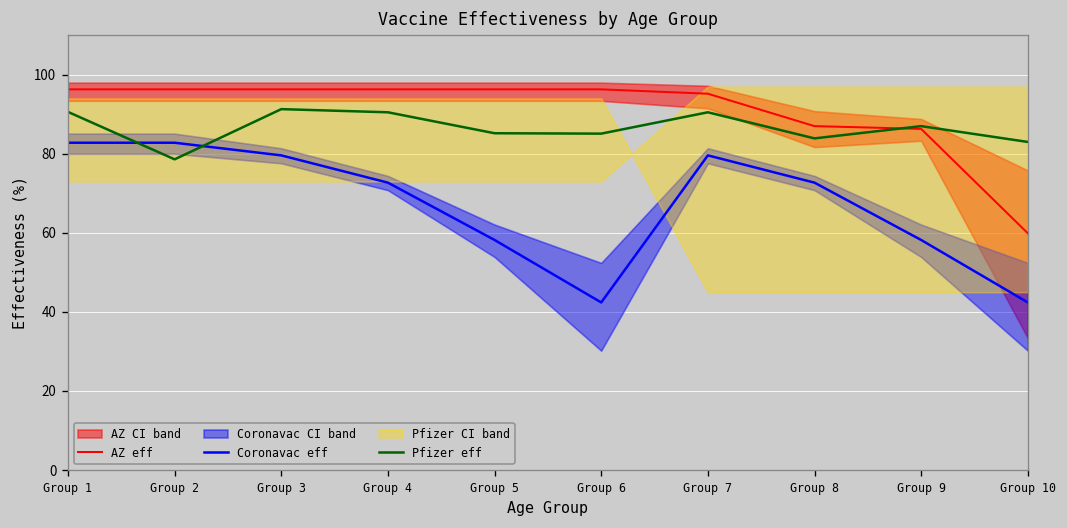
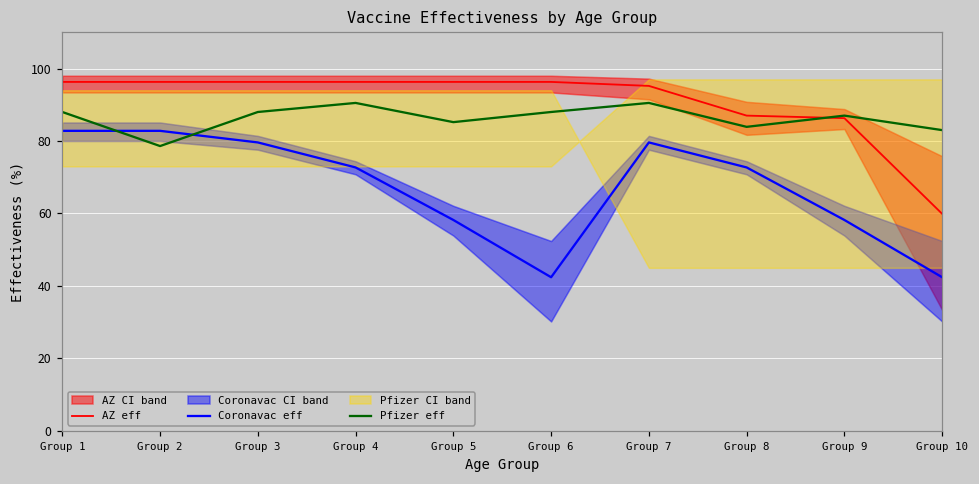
  {
    "Pfizer eff": {
-     "Group 1": 91,
+     "Group 1": 88,
      "Group 2": 79,
-     "Group 3": 91,
+     "Group 3": 88,
      "Group 4": 91,
      "Group 5": 85,
-     "Group 6": 85,
+     "Group 6": 88,
      "Group 7": 91,
      "Group 8": 84,
      "Group 10": 83
    }
  }
